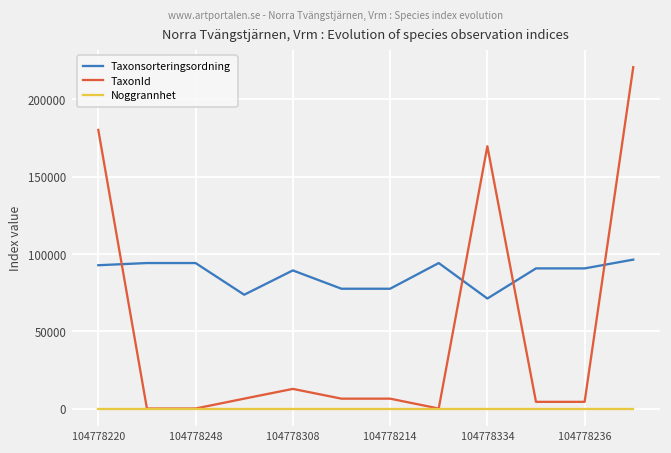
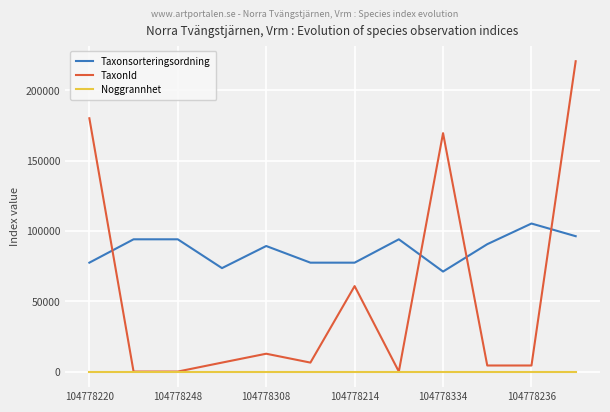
  {
    "Taxonsorteringsordning": {
-     "104778220": 93000,
+     "104778220": 78000,
      "104778248": 94000,
      "104778308": 89000,
      "104778214": 78000,
      "104778334": 71000,
-     "104778236": 91000
+     "104778236": 105000
    },
    "TaxonId": {
      "104778220": 180000,
      "104778308": 13000,
-     "104778214": 6000,
+     "104778214": 61000,
      "104778334": 170000,
      "104778236": 4000
    },
    "Noggrannhet": {
      "104778220": 0,
      "104778308": 0,
      "104778214": 0,
      "104778334": 0,
      "104778236": 0
    }
  }
